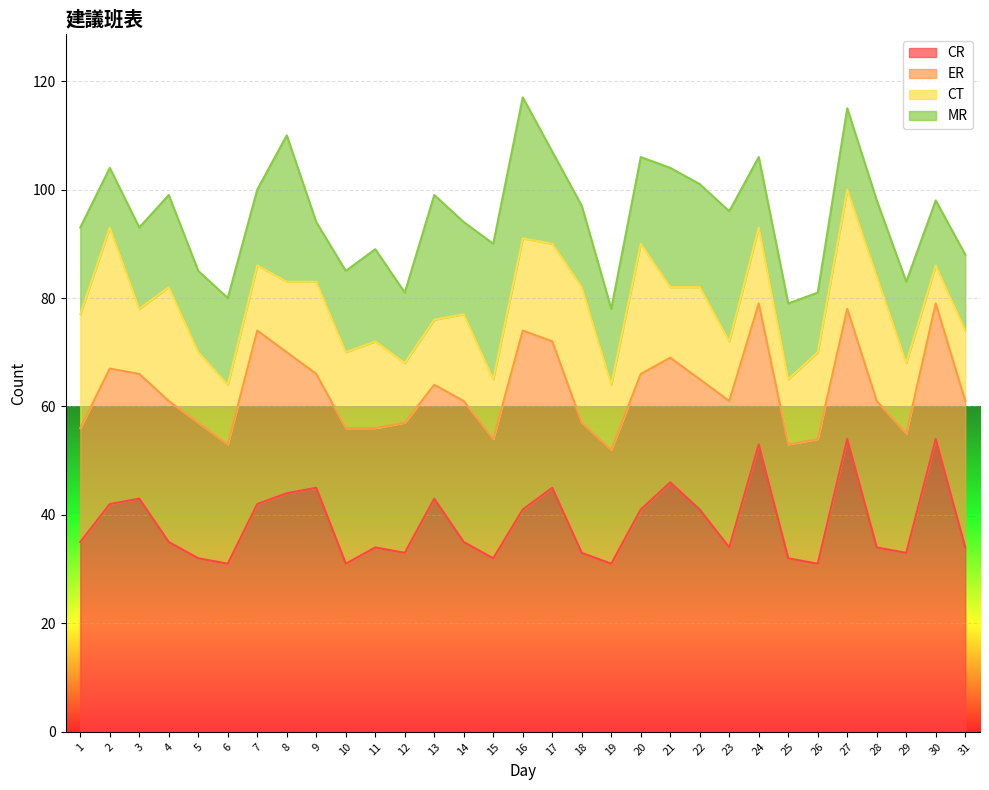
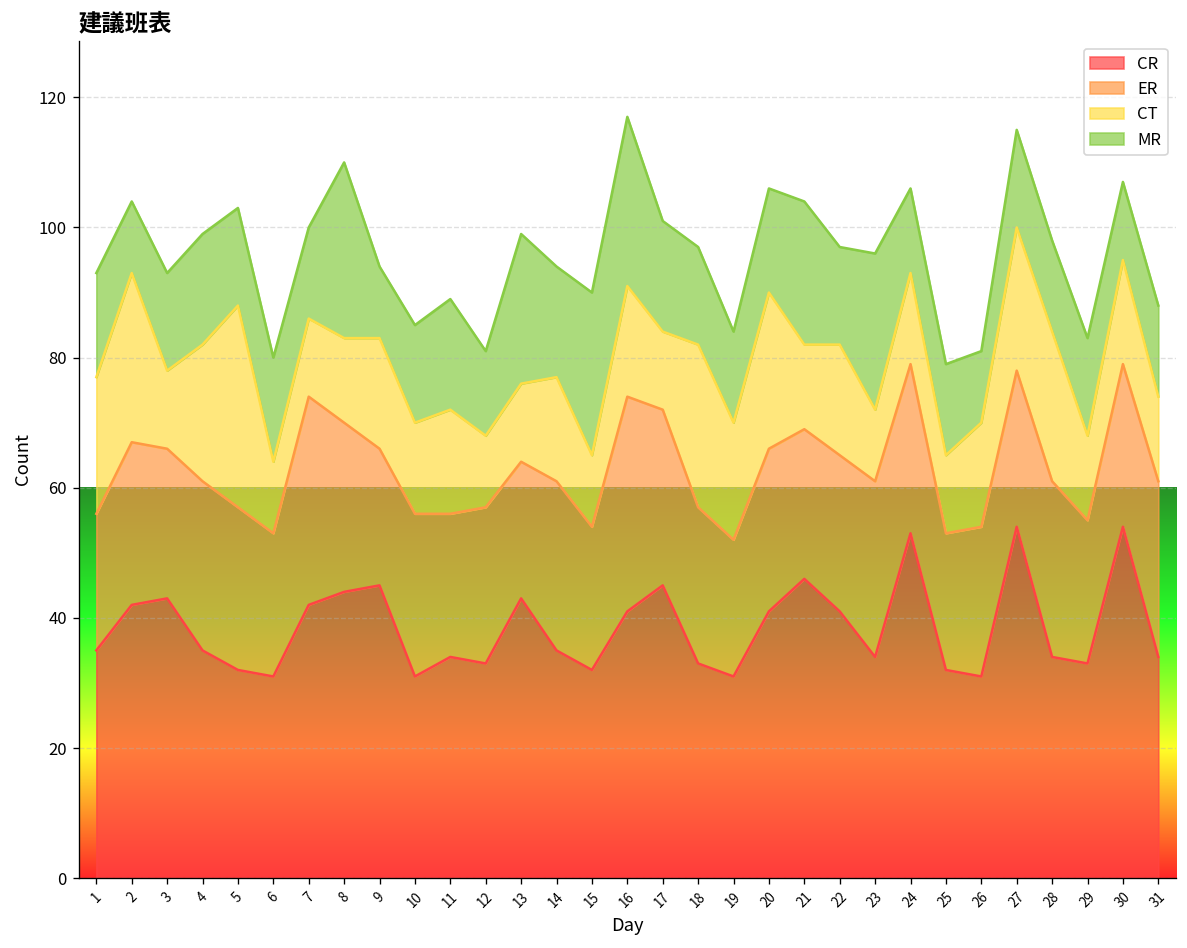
  {
    "CR": {
      "1": 35,
      "2": 42,
      "3": 43,
      "4": 35,
      "5": 32,
      "6": 31,
      "7": 42,
      "8": 44,
      "9": 45,
      "10": 31,
      "11": 34,
      "12": 33,
      "13": 43,
      "14": 35,
      "15": 32,
      "16": 41,
      "17": 45,
      "18": 33,
      "19": 31,
      "20": 41,
      "21": 46,
      "22": 41,
      "23": 34,
      "24": 53,
      "25": 32,
      "26": 31,
      "27": 54,
      "28": 34,
      "29": 33,
      "30": 54,
      "31": 34
    },
    "ER": {
      "1": 21,
      "2": 25,
      "3": 23,
      "4": 26,
      "5": 25,
      "6": 22,
      "7": 32,
      "8": 26,
      "9": 21,
      "10": 25,
      "11": 22,
      "12": 24,
      "13": 21,
      "14": 26,
      "15": 22,
      "16": 33,
      "17": 27,
      "18": 24,
      "19": 21,
      "20": 25,
      "21": 23,
      "22": 24,
      "23": 27,
      "24": 26,
      "25": 21,
      "26": 23,
      "27": 24,
      "28": 27,
      "29": 22,
      "30": 25,
      "31": 27
    },
    "CT": {
      "1": 21,
      "2": 26,
      "3": 12,
      "4": 21,
-     "5": 13,
+     "5": 31,
      "6": 11,
      "7": 12,
      "8": 13,
      "9": 17,
      "10": 14,
      "11": 16,
      "12": 11,
      "13": 12,
      "14": 16,
      "15": 11,
      "16": 17,
-     "17": 18,
+     "17": 12,
      "18": 25,
-     "19": 12,
+     "19": 18,
      "20": 24,
      "21": 13,
      "22": 17,
      "23": 11,
      "24": 14,
      "25": 12,
      "26": 16,
      "27": 22,
      "28": 23,
      "29": 13,
-     "30": 7,
+     "30": 16,
      "31": 13
    },
    "MR": {
      "1": 16,
      "2": 11,
      "3": 15,
      "4": 17,
      "5": 15,
      "6": 16,
      "7": 14,
      "8": 27,
      "9": 11,
      "10": 15,
      "11": 17,
      "12": 13,
      "13": 23,
      "14": 17,
      "15": 25,
      "16": 26,
      "17": 17,
      "18": 15,
      "19": 14,
      "20": 16,
      "21": 22,
-     "22": 19,
+     "22": 15,
      "23": 24,
      "24": 13,
      "25": 14,
      "26": 11,
      "27": 15,
      "28": 14,
      "29": 15,
      "30": 12,
      "31": 14
    }
  }
